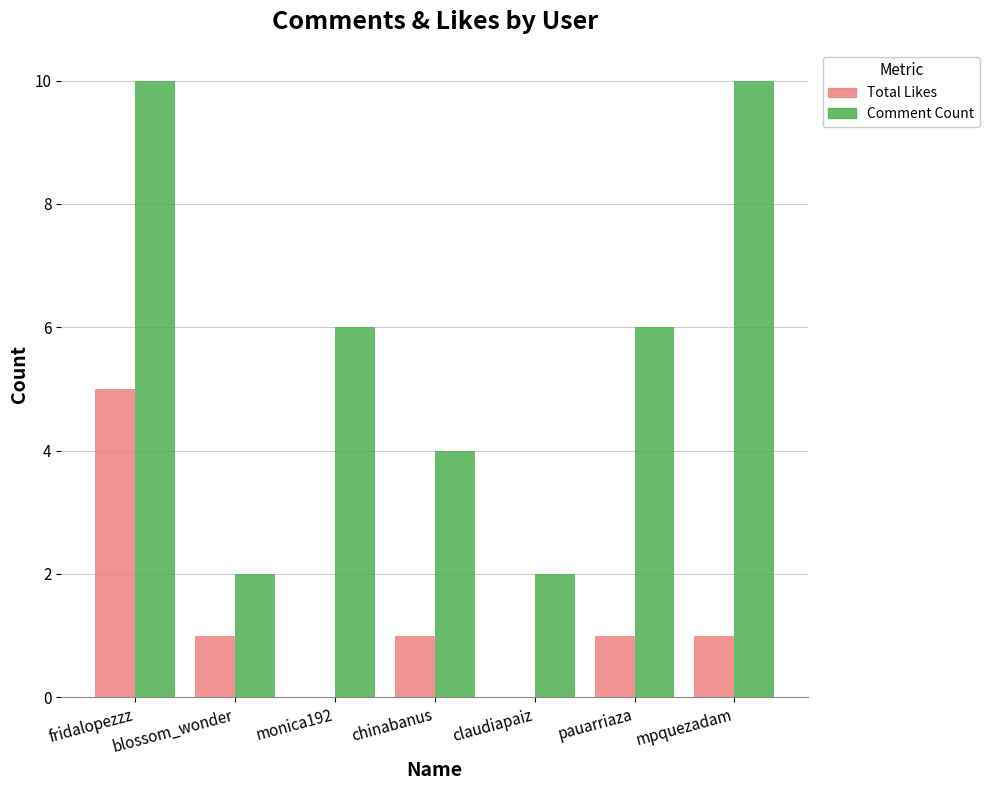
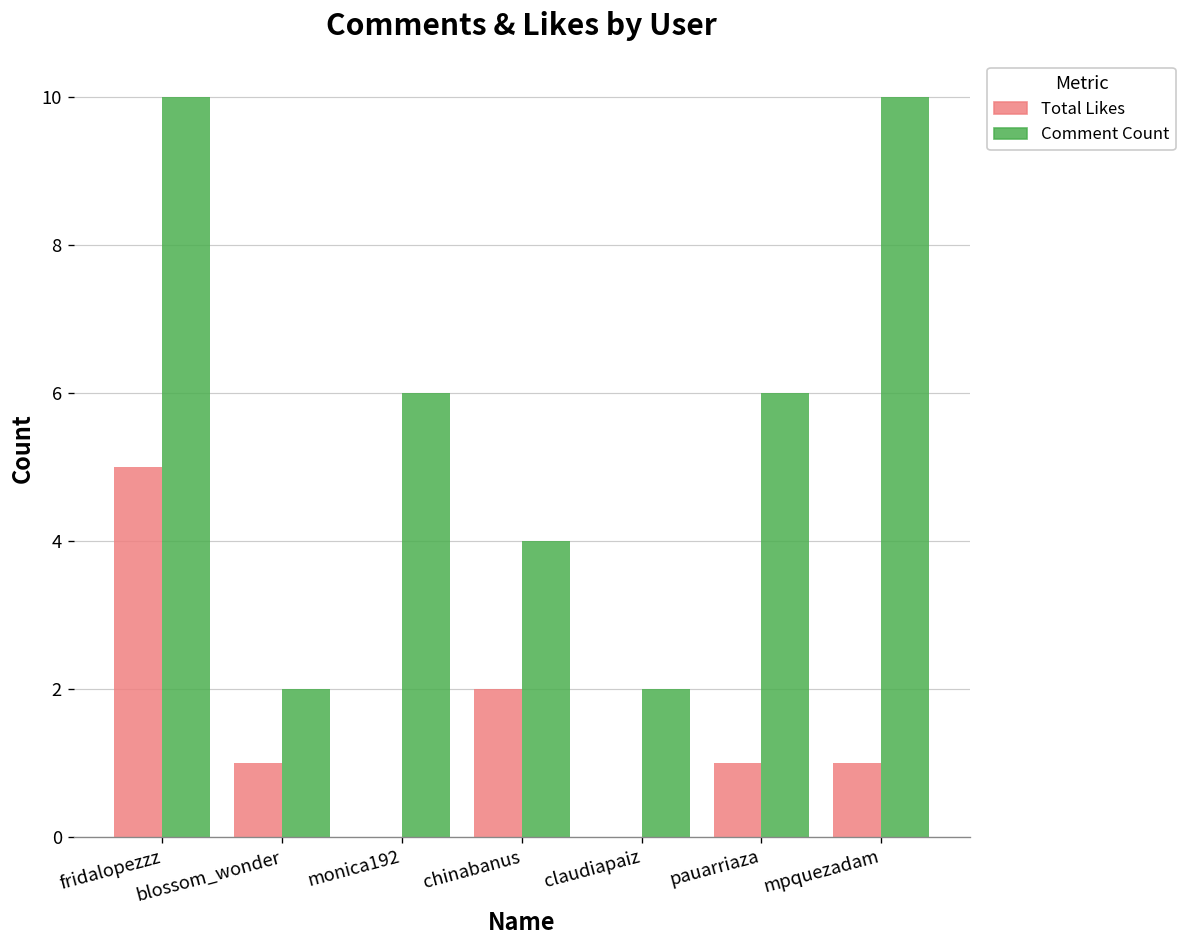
  {
    "Total Likes": {
      "fridalopezzz": 5,
      "blossom_wonder": 1,
      "monica192": 0,
-     "chinabanus": 1,
+     "chinabanus": 2,
      "claudiapaiz": 0,
      "pauarriaza": 1,
      "mpquezadam": 1
    },
    "Comment Count": {
      "fridalopezzz": 10,
      "blossom_wonder": 2,
      "monica192": 6,
      "chinabanus": 4,
      "claudiapaiz": 2,
      "pauarriaza": 6,
      "mpquezadam": 10
    }
  }
